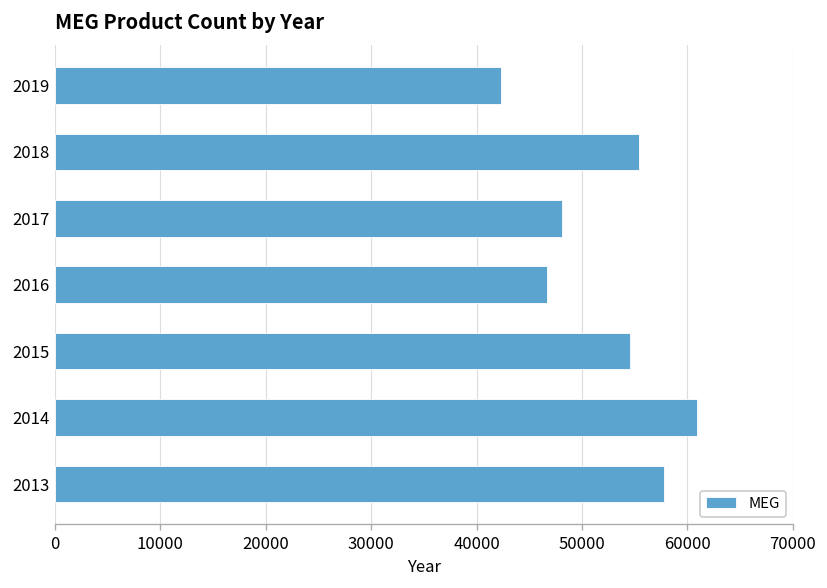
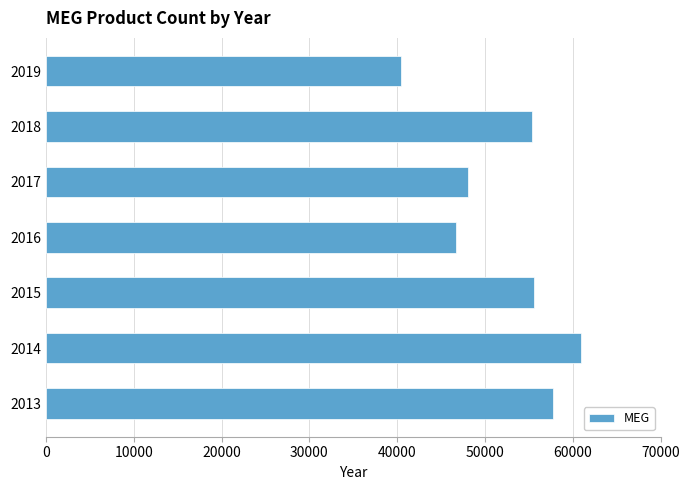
  {
-   "2019": 42000,
+   "2019": 40000,
    "2018": 55000,
    "2017": 48000,
    "2016": 47000,
-   "2015": 55000,
+   "2015": 56000,
    "2014": 61000,
    "2013": 58000
  }
